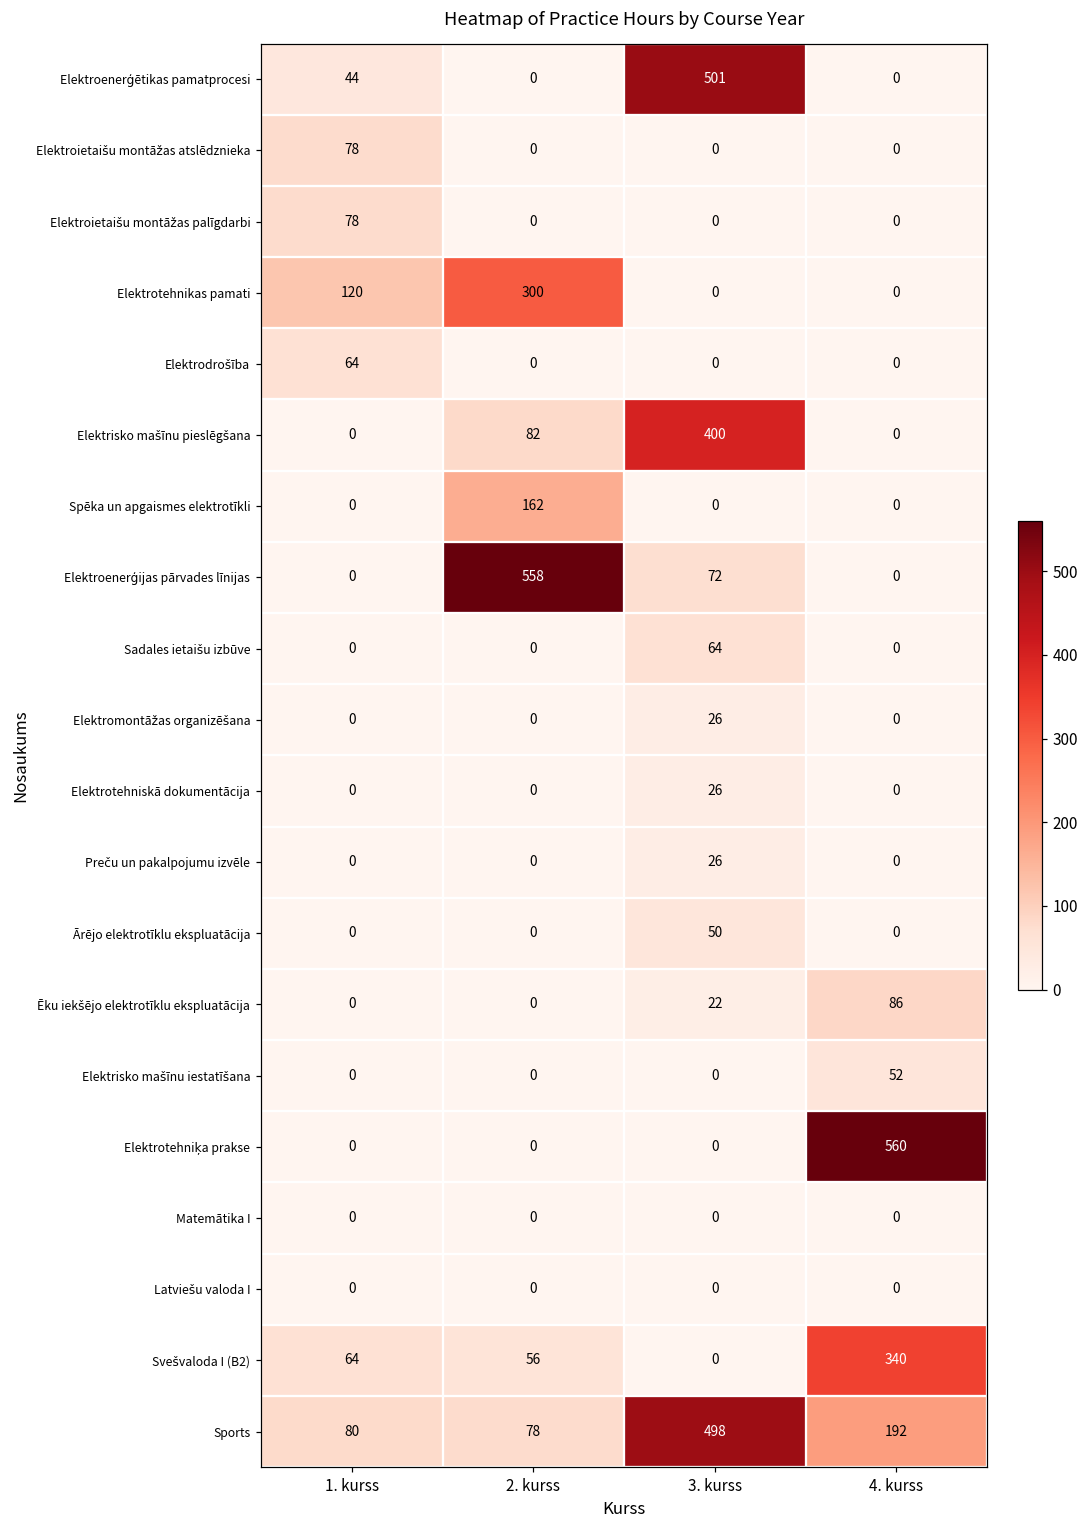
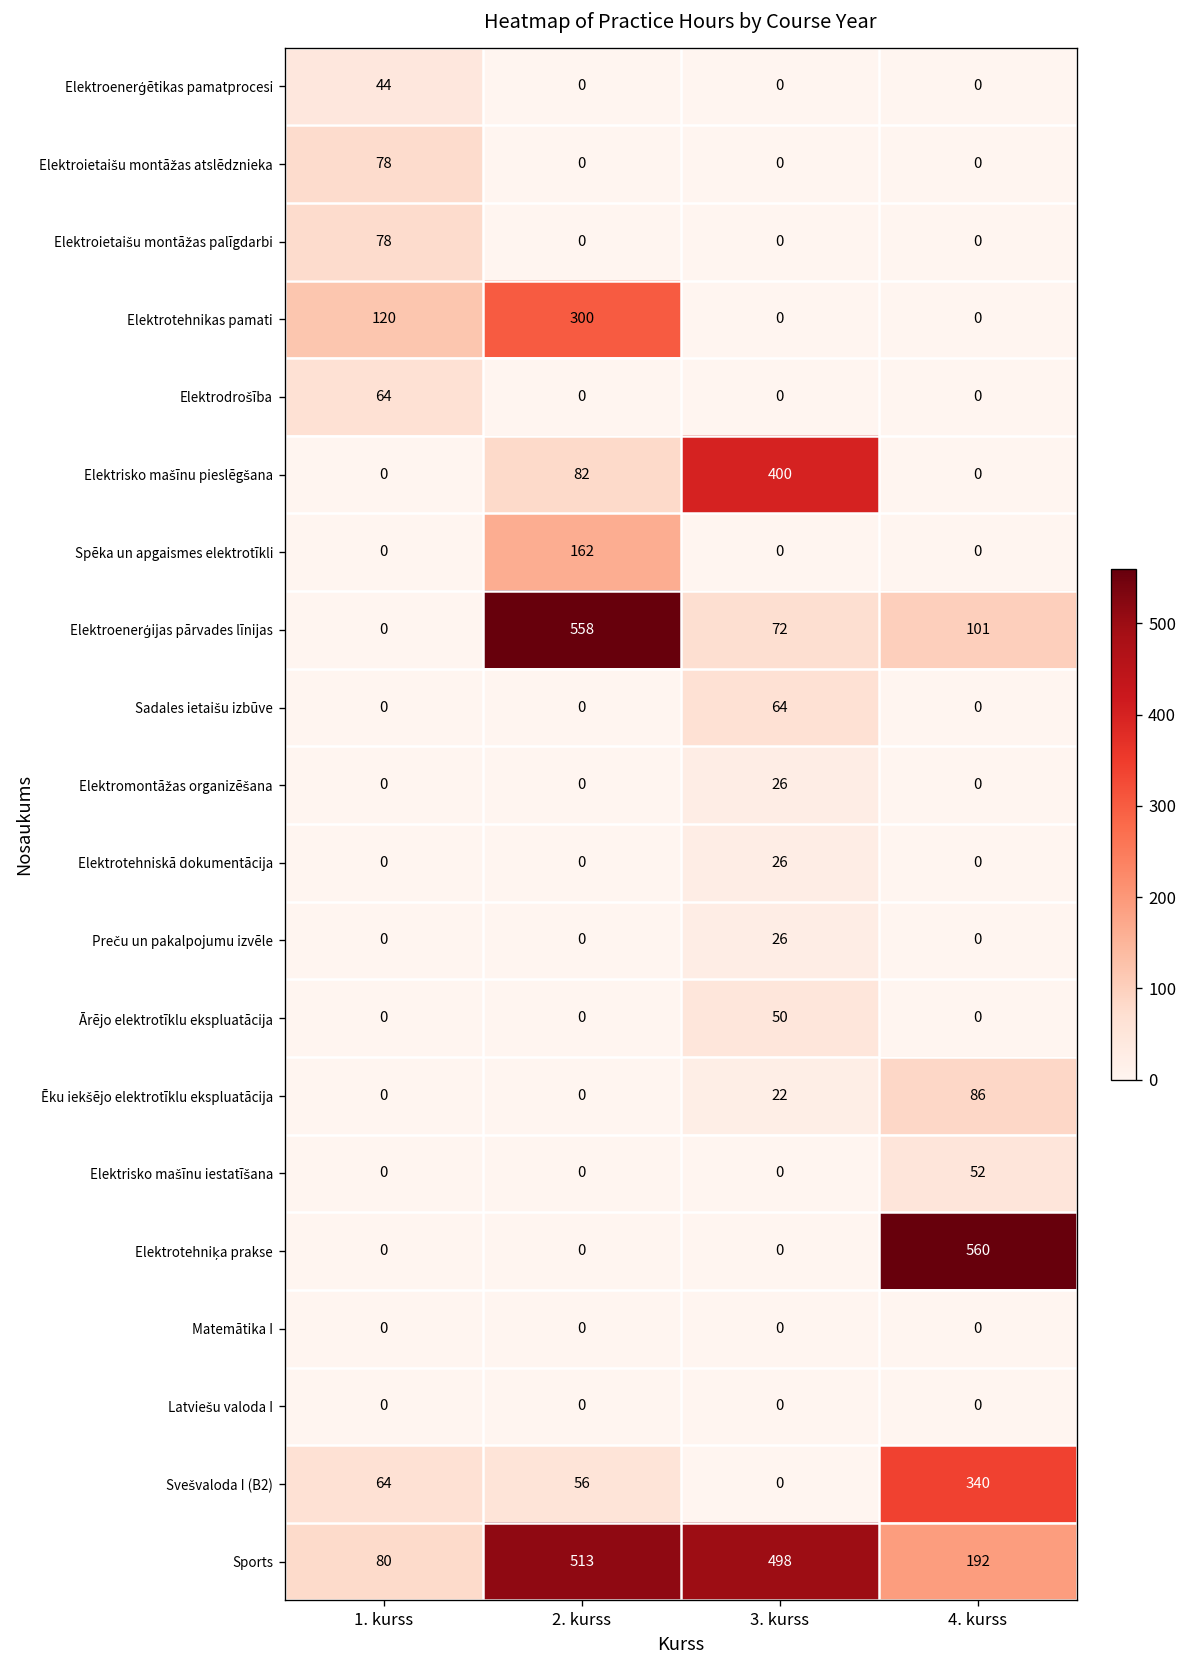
  {
    "Elektroenerģētikas pamatprocesi": {
      "1. kurss": 44,
      "2. kurss": 0,
-     "3. kurss": 501,
+     "3. kurss": 0,
      "4. kurss": 0
    },
    "Elektroietaišu montāžas atslēdznieka": {
      "1. kurss": 78,
      "2. kurss": 0,
      "3. kurss": 0,
      "4. kurss": 0
    },
    "Elektroietaišu montāžas palīgdarbi": {
      "1. kurss": 78,
      "2. kurss": 0,
      "3. kurss": 0,
      "4. kurss": 0
    },
    "Elektrotehnikas pamati": {
      "1. kurss": 120,
      "2. kurss": 300,
      "3. kurss": 0,
      "4. kurss": 0
    },
    "Elektrodrošība": {
      "1. kurss": 64,
      "2. kurss": 0,
      "3. kurss": 0,
      "4. kurss": 0
    },
    "Elektrisko mašīnu pieslēgšana": {
      "1. kurss": 0,
      "2. kurss": 82,
      "3. kurss": 400,
      "4. kurss": 0
    },
    "Spēka un apgaismes elektrotīkli": {
      "1. kurss": 0,
      "2. kurss": 162,
      "3. kurss": 0,
      "4. kurss": 0
    },
    "Elektroenerģijas pārvades līnijas": {
      "1. kurss": 0,
      "2. kurss": 558,
      "3. kurss": 72,
-     "4. kurss": 0
+     "4. kurss": 101
    },
    "Sadales ietaišu izbūve": {
      "1. kurss": 0,
      "2. kurss": 0,
      "3. kurss": 64,
      "4. kurss": 0
    },
    "Elektromontāžas organizēšana": {
      "1. kurss": 0,
      "2. kurss": 0,
      "3. kurss": 26,
      "4. kurss": 0
    },
    "Elektrotehniskā dokumentācija": {
      "1. kurss": 0,
      "2. kurss": 0,
      "3. kurss": 26,
      "4. kurss": 0
    },
    "Preču un pakalpojumu izvēle": {
      "1. kurss": 0,
      "2. kurss": 0,
      "3. kurss": 26,
      "4. kurss": 0
    },
    "Ārējo elektrotīklu ekspluatācija": {
      "1. kurss": 0,
      "2. kurss": 0,
      "3. kurss": 50,
      "4. kurss": 0
    },
    "Ēku iekšējo elektrotīklu ekspluatācija": {
      "1. kurss": 0,
      "2. kurss": 0,
      "3. kurss": 22,
      "4. kurss": 86
    },
    "Elektrisko mašīnu iestatīšana": {
      "1. kurss": 0,
      "2. kurss": 0,
      "3. kurss": 0,
      "4. kurss": 52
    },
    "Elektrotehniķa prakse": {
      "1. kurss": 0,
      "2. kurss": 0,
      "3. kurss": 0,
      "4. kurss": 560
    },
    "Matemātika I": {
      "1. kurss": 0,
      "2. kurss": 0,
      "3. kurss": 0,
      "4. kurss": 0
    },
    "Latviešu valoda I": {
      "1. kurss": 0,
      "2. kurss": 0,
      "3. kurss": 0,
      "4. kurss": 0
    },
    "Svešvaloda I (B2)": {
      "1. kurss": 64,
      "2. kurss": 56,
      "3. kurss": 0,
      "4. kurss": 340
    },
    "Sports": {
      "1. kurss": 80,
-     "2. kurss": 78,
+     "2. kurss": 513,
      "3. kurss": 498,
      "4. kurss": 192
    }
  }
